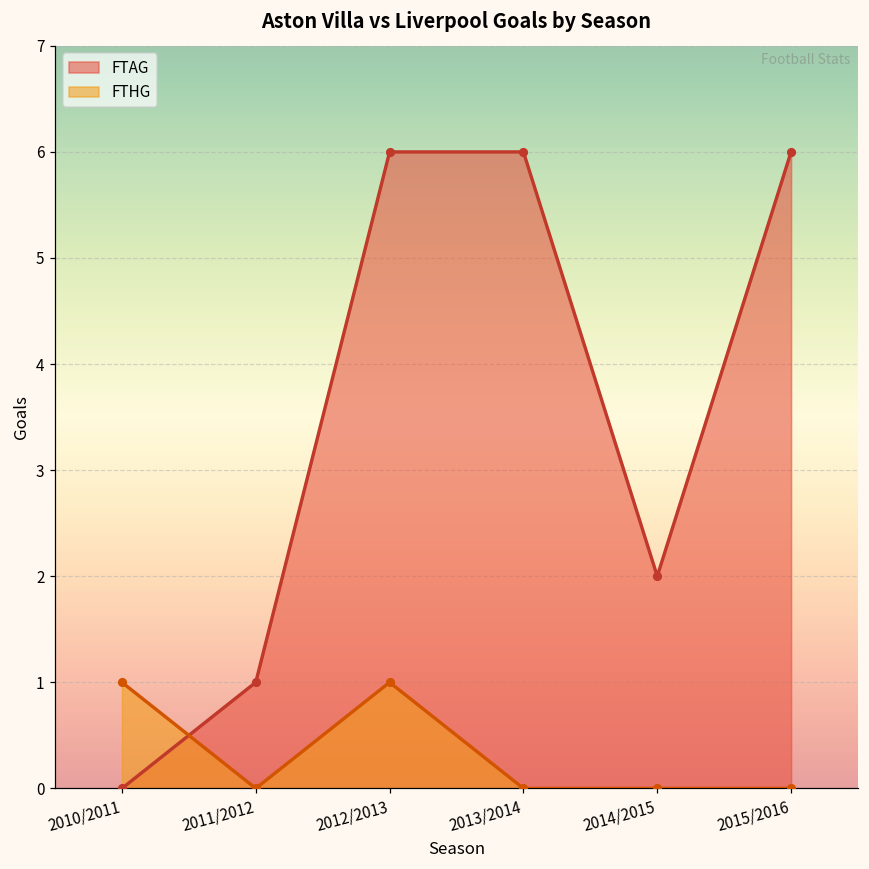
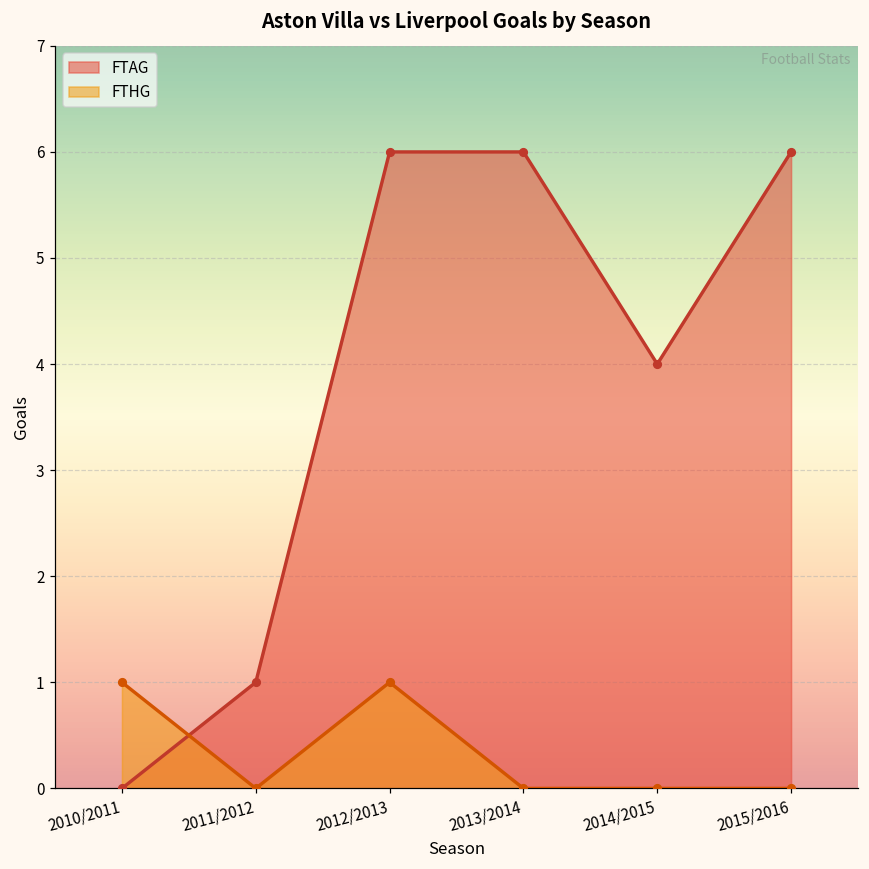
  {
    "FTAG": {
      "2010/2011": 0,
      "2011/2012": 1,
      "2012/2013": 6,
      "2013/2014": 6,
-     "2014/2015": 2,
+     "2014/2015": 4,
      "2015/2016": 6
    },
    "FTHG": {
      "2010/2011": 1,
      "2011/2012": 0,
      "2012/2013": 1,
      "2013/2014": 0,
      "2014/2015": 0,
      "2015/2016": 0
    }
  }
